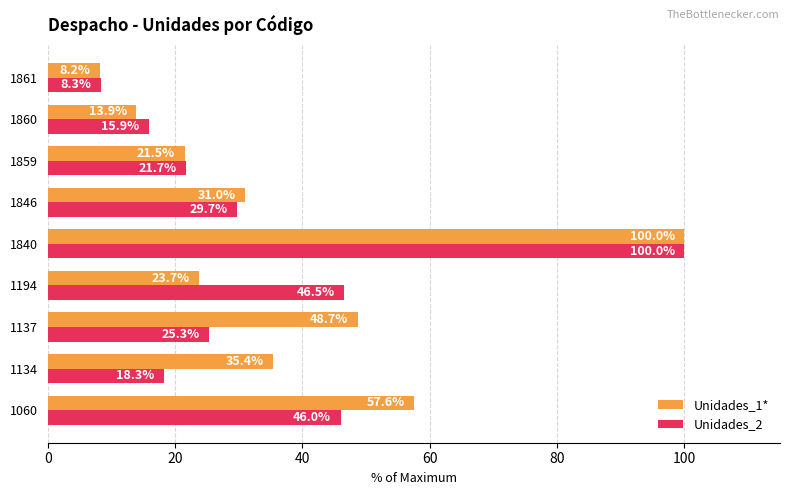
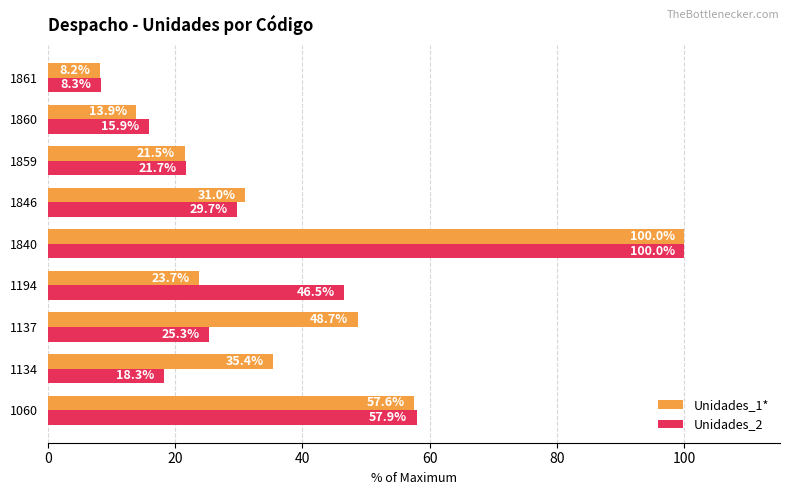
  {
    "Unidades_1*": {
      "1861": "8.2%",
      "1860": "13.9%",
      "1859": "21.5%",
      "1846": "31.0%",
      "1840": "100.0%",
      "1194": "23.7%",
      "1137": "48.7%",
      "1134": "35.4%",
      "1060": "57.6%"
    },
    "Unidades_2": {
      "1861": "8.3%",
      "1860": "15.9%",
      "1859": "21.7%",
      "1846": "29.7%",
      "1840": "100.0%",
      "1194": "46.5%",
      "1137": "25.3%",
      "1134": "18.3%",
-     "1060": "46.0%"
+     "1060": "57.9%"
    }
  }
